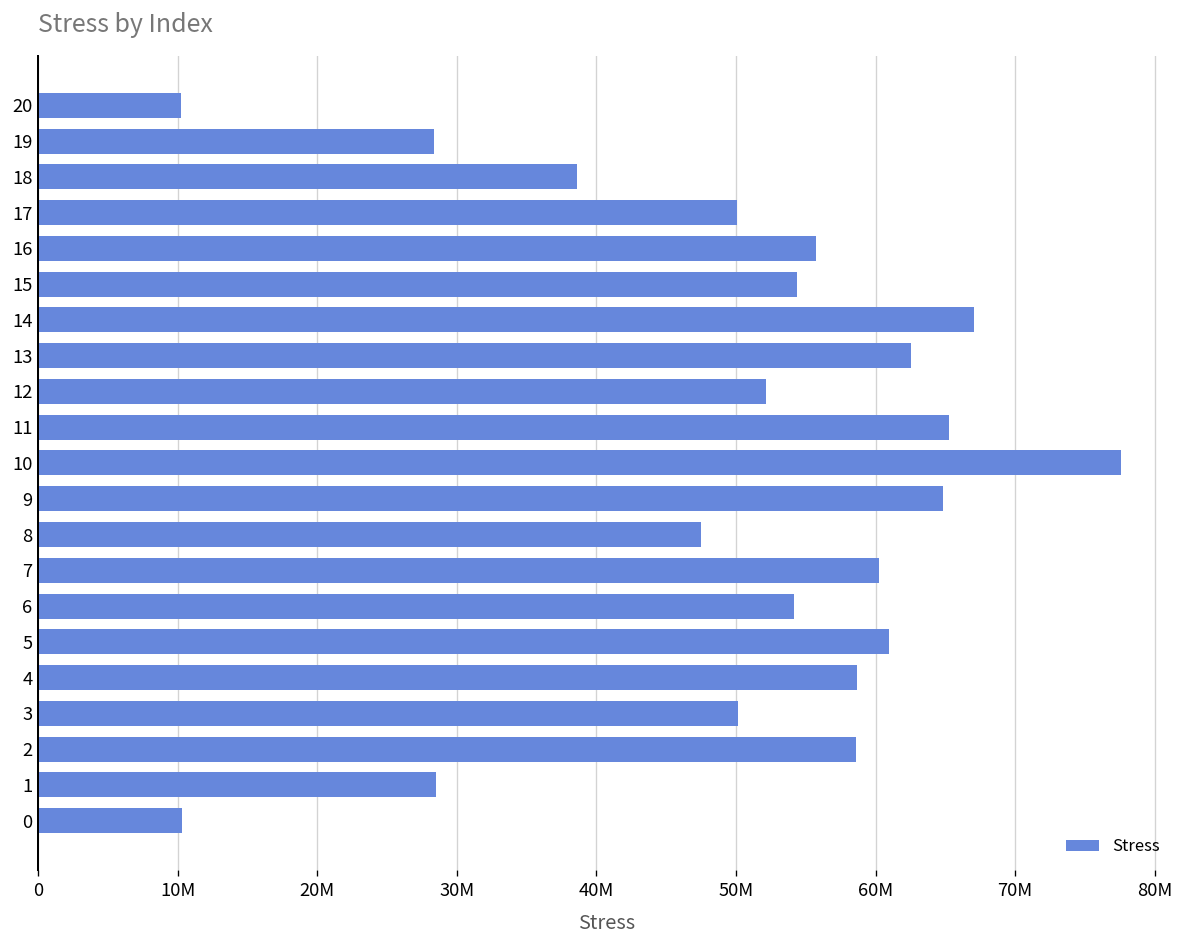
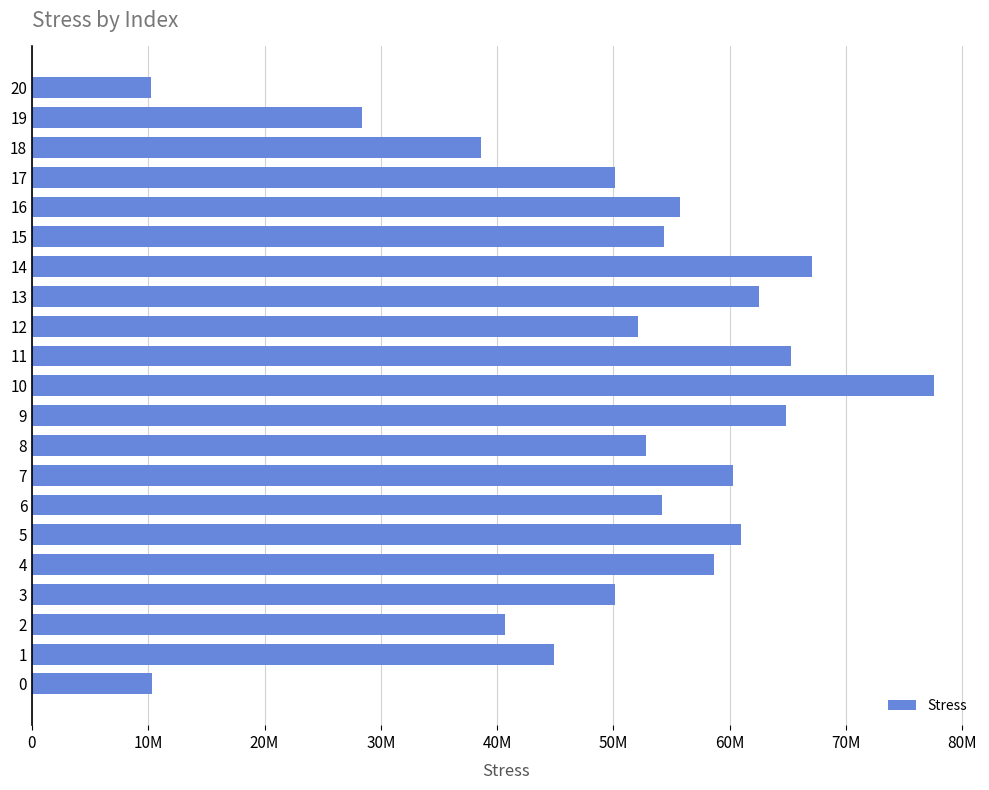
  {
    "20": 10200000,
    "19": 28400000,
    "18": 38600000,
    "17": 50100000,
    "16": 55700000,
    "15": 54400000,
    "14": 67100000,
    "13": 62600000,
    "12": 52100000,
    "11": 65300000,
    "10": 77600000,
    "9": 64800000,
-   "8": 47500000,
+   "8": 52800000,
    "7": 60300000,
    "6": 54200000,
    "5": 61000000,
    "4": 58700000,
    "3": 50200000,
-   "2": 58600000,
-   "1": 28500000,
+   "2": 40700000,
+   "1": 44900000,
    "0": 10300000
  }
